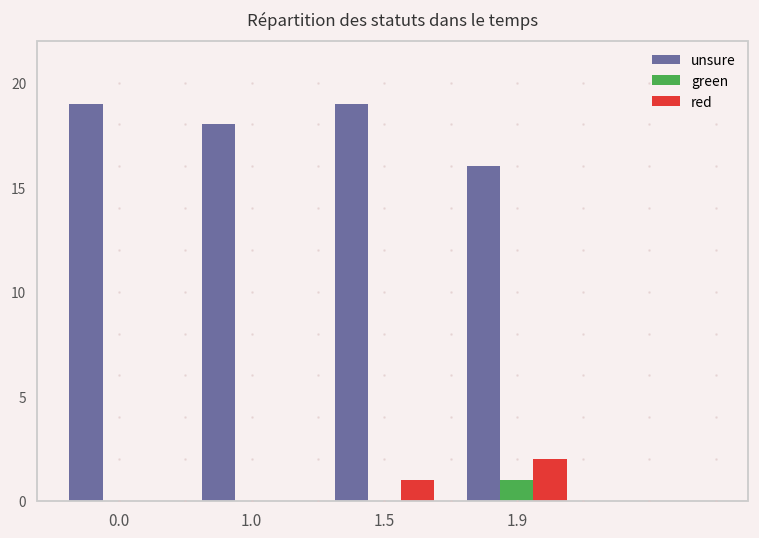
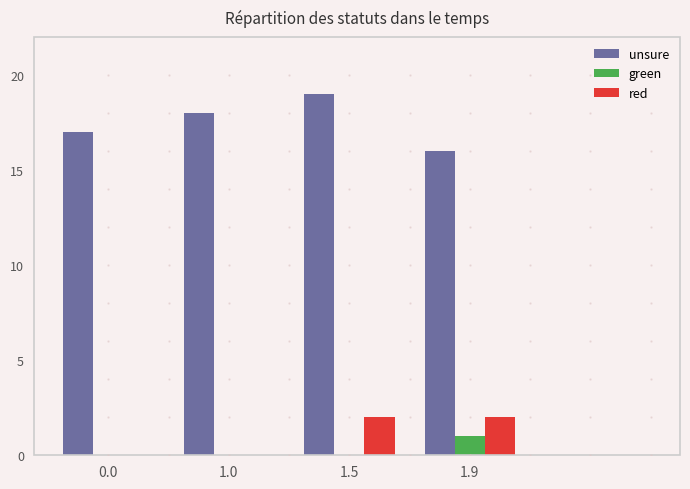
  {
    "unsure": {
-     "0.0": 19,
+     "0.0": 17,
      "1.0": 18,
      "1.5": 19,
      "1.9": 16
    },
    "green": {
      "0.0": 0,
      "1.0": 0,
      "1.5": 0,
      "1.9": 1
    },
    "red": {
      "0.0": 0,
      "1.0": 0,
-     "1.5": 1,
+     "1.5": 2,
      "1.9": 2
    }
  }
